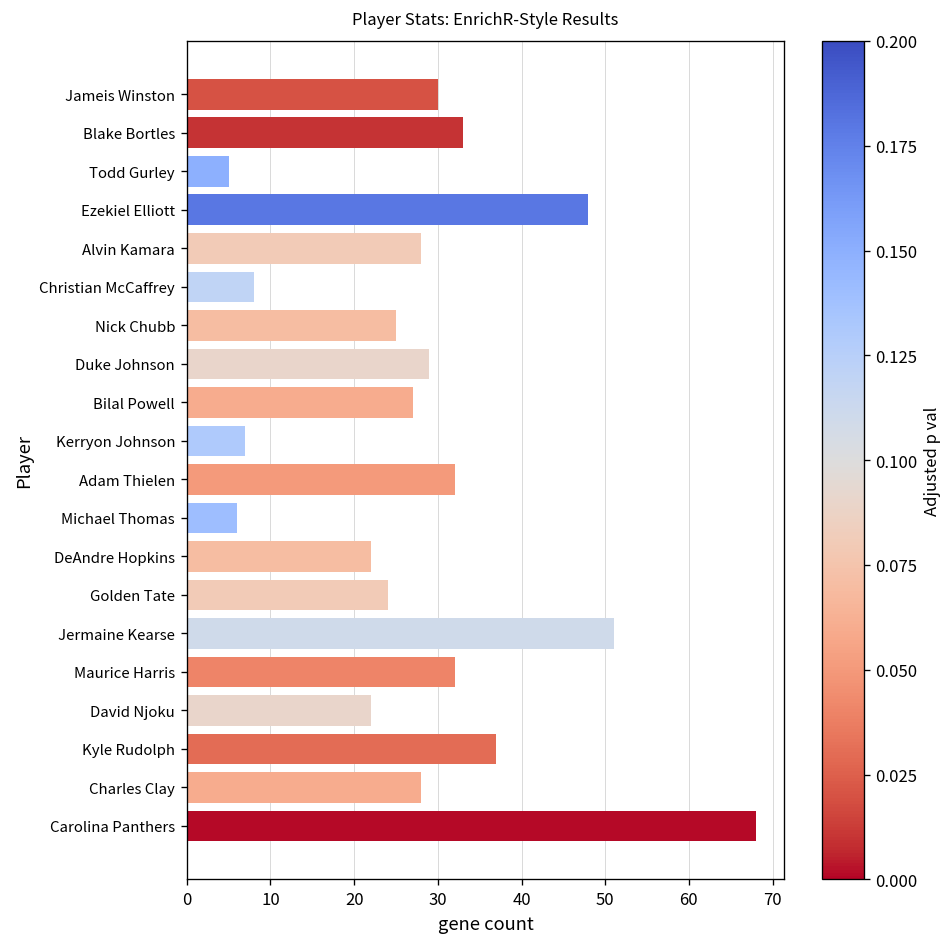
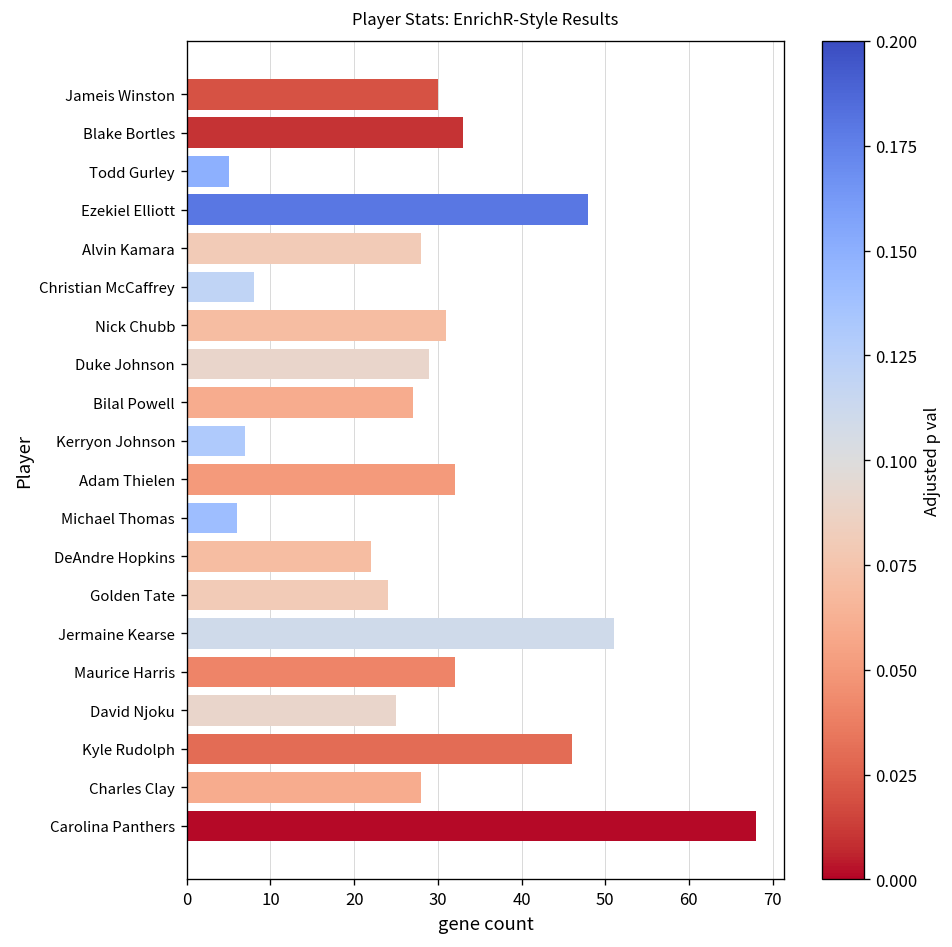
  {
    "Jameis Winston": 30,
    "Blake Bortles": 33,
    "Todd Gurley": 5,
    "Ezekiel Elliott": 48,
    "Alvin Kamara": 28,
    "Christian McCaffrey": 8,
-   "Nick Chubb": 25,
+   "Nick Chubb": 31,
    "Duke Johnson": 29,
    "Bilal Powell": 27,
    "Kerryon Johnson": 7,
    "Adam Thielen": 32,
    "Michael Thomas": 6,
    "DeAndre Hopkins": 22,
    "Golden Tate": 24,
    "Jermaine Kearse": 51,
    "Maurice Harris": 32,
-   "David Njoku": 22,
-   "Kyle Rudolph": 37,
+   "David Njoku": 25,
+   "Kyle Rudolph": 46,
    "Charles Clay": 28,
    "Carolina Panthers": 68
  }
